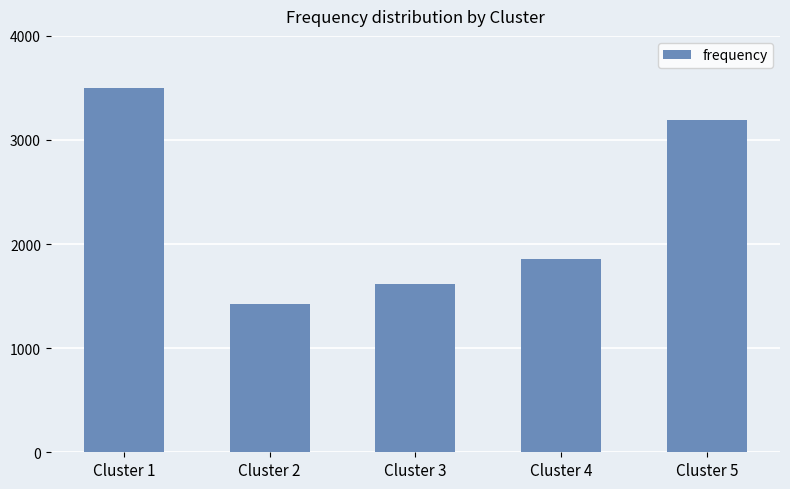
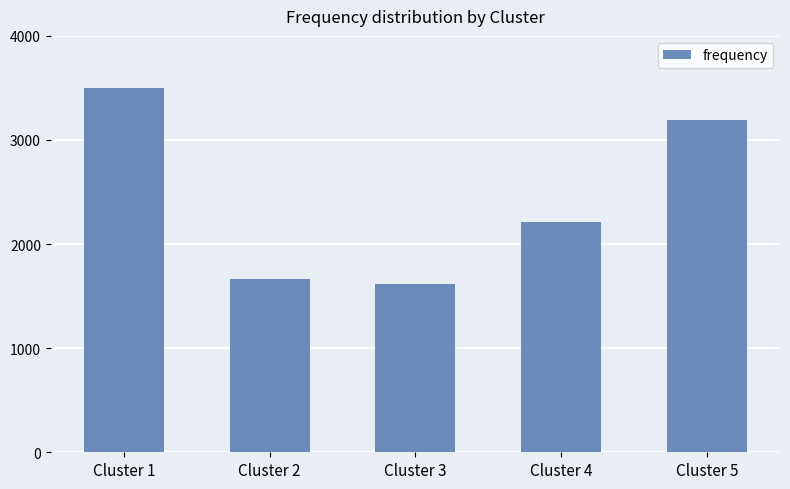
  {
    "Cluster 1": 3500,
-   "Cluster 2": 1420,
+   "Cluster 2": 1660,
    "Cluster 3": 1610,
-   "Cluster 4": 1860,
+   "Cluster 4": 2210,
    "Cluster 5": 3200
  }
